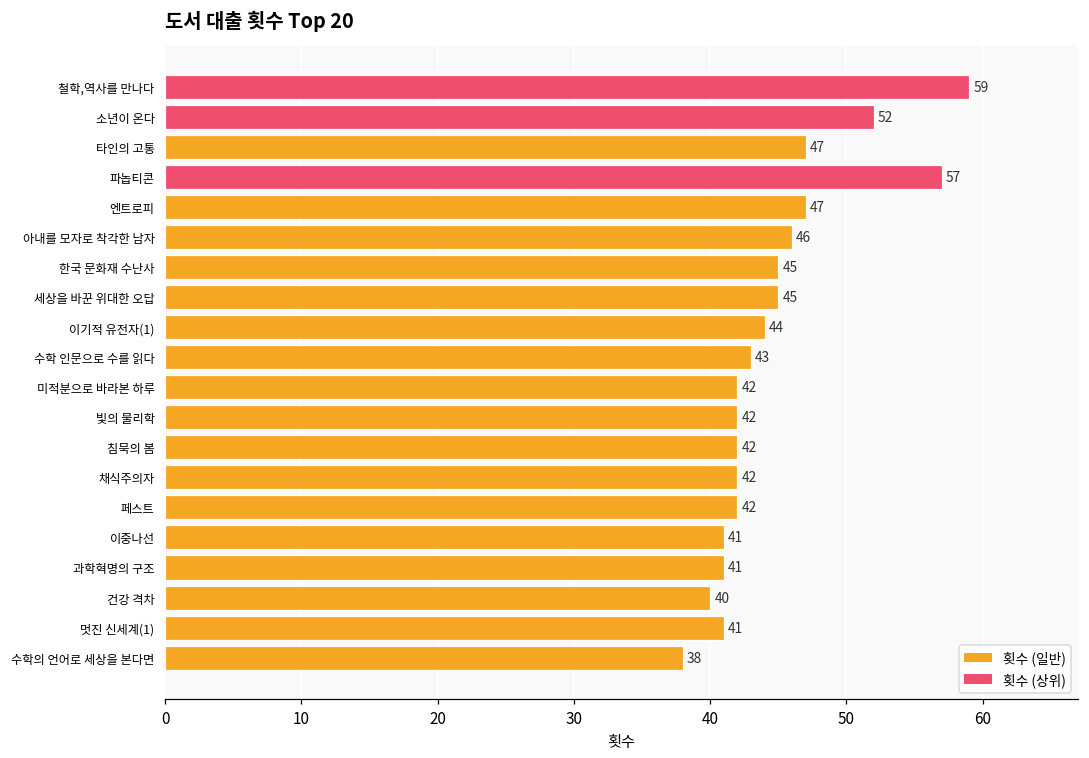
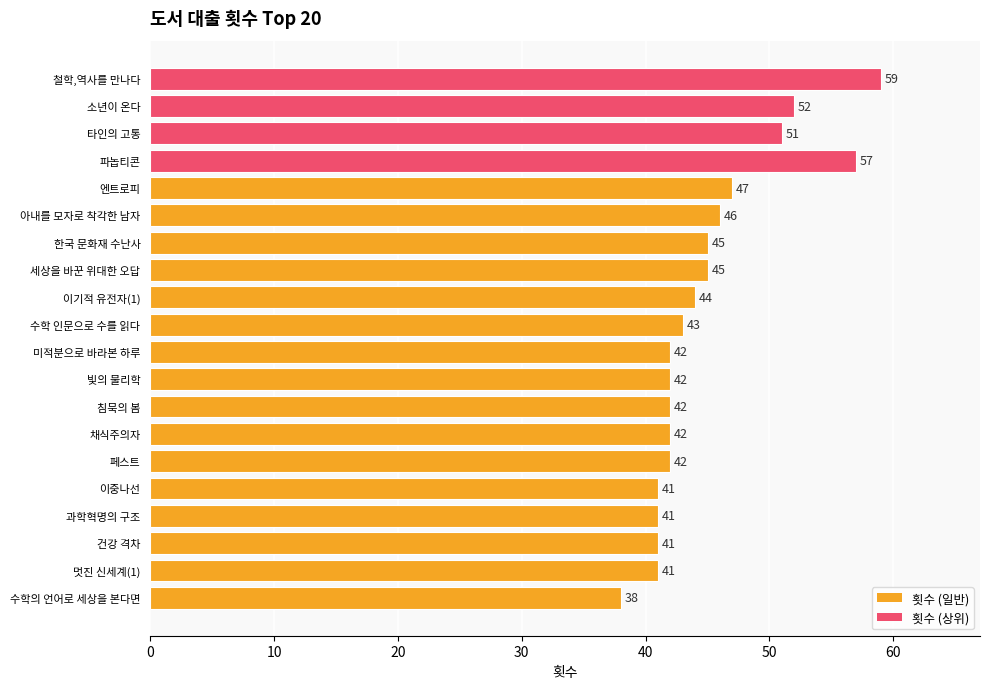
  {
    "철학,역사를 만나다": 59,
    "소년이 온다": 52,
-   "타인의 고통": 47,
+   "타인의 고통": 51,
    "파놉티콘": 57,
    "엔트로피": 47,
    "아내를 모자로 착각한 남자": 46,
    "한국 문화재 수난사": 45,
    "세상을 바꾼 위대한 오답": 45,
    "이기적 유전자(1)": 44,
    "수학 인문으로 수를 읽다": 43,
    "미적분으로 바라본 하루": 42,
    "빛의 물리학": 42,
    "침묵의 봄": 42,
    "채식주의자": 42,
    "페스트": 42,
    "이중나선": 41,
    "과학혁명의 구조": 41,
-   "건강 격차": 40,
+   "건강 격차": 41,
    "멋진 신세계(1)": 41,
    "수학의 언어로 세상을 본다면": 38
  }
